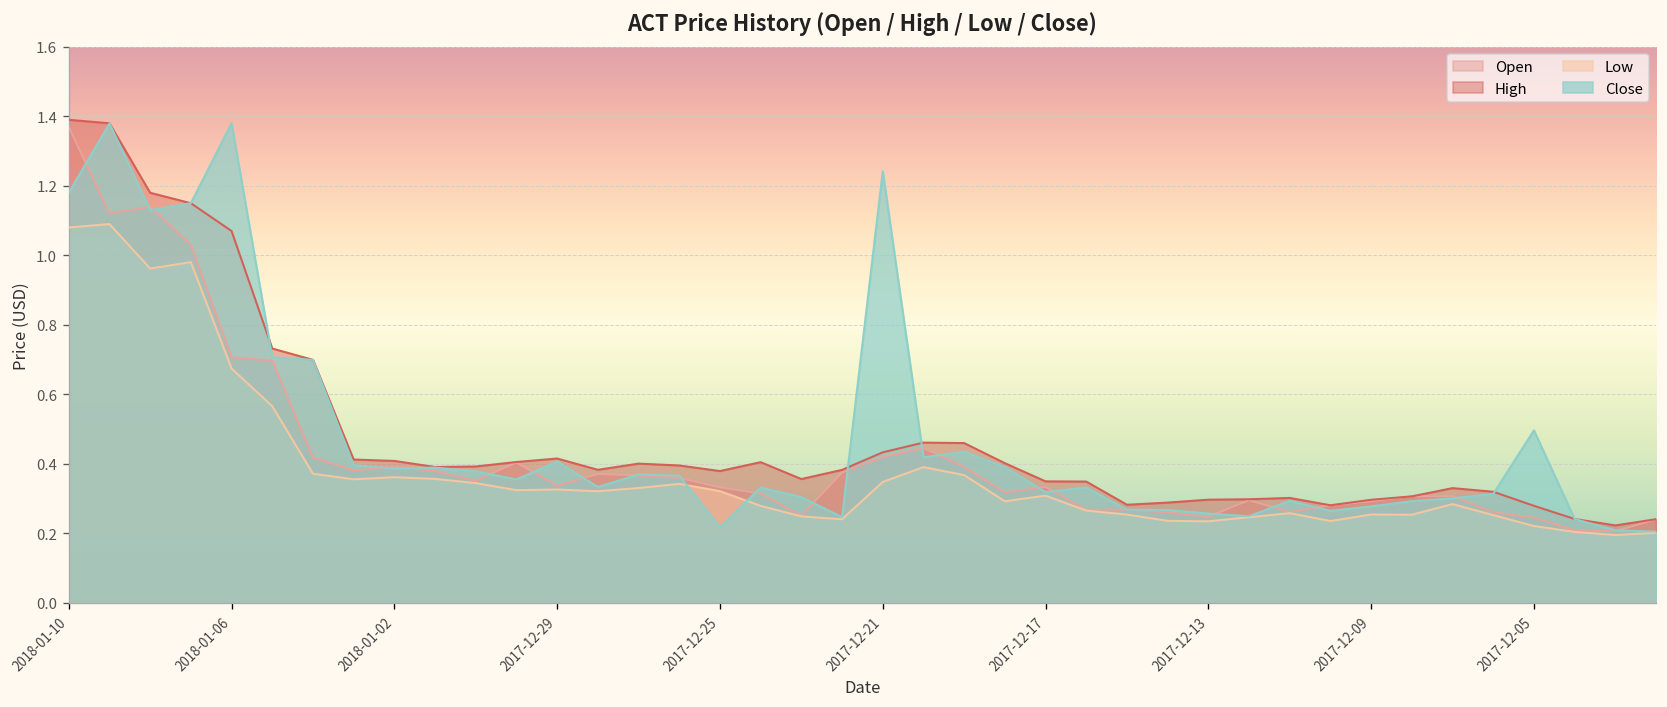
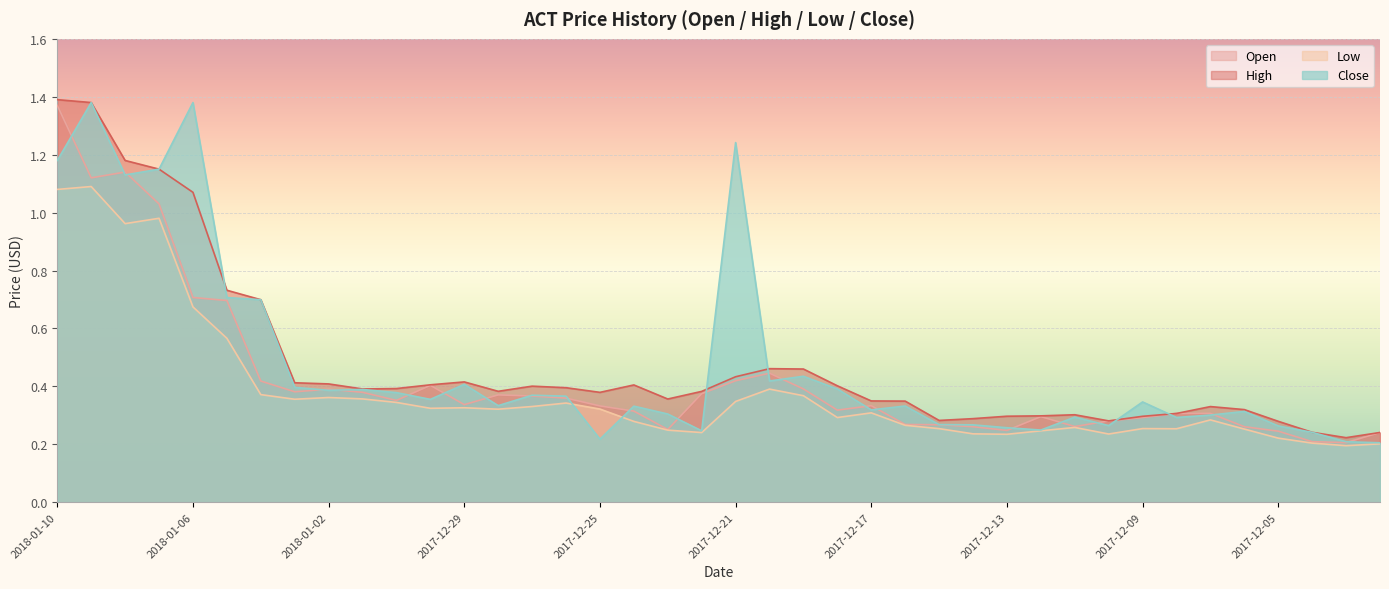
  {
    "Close": {
      "2018-01-10": 1.18,
      "2018-01-06": 1.38,
      "2017-12-25": 0.22,
      "2017-12-21": 1.24,
      "2017-12-17": 0.32,
      "2017-12-13": 0.26,
-     "2017-12-09": 0.28,
-     "2017-12-05": 0.50
+     "2017-12-09": 0.35,
+     "2017-12-05": 0.26
    }
  }
